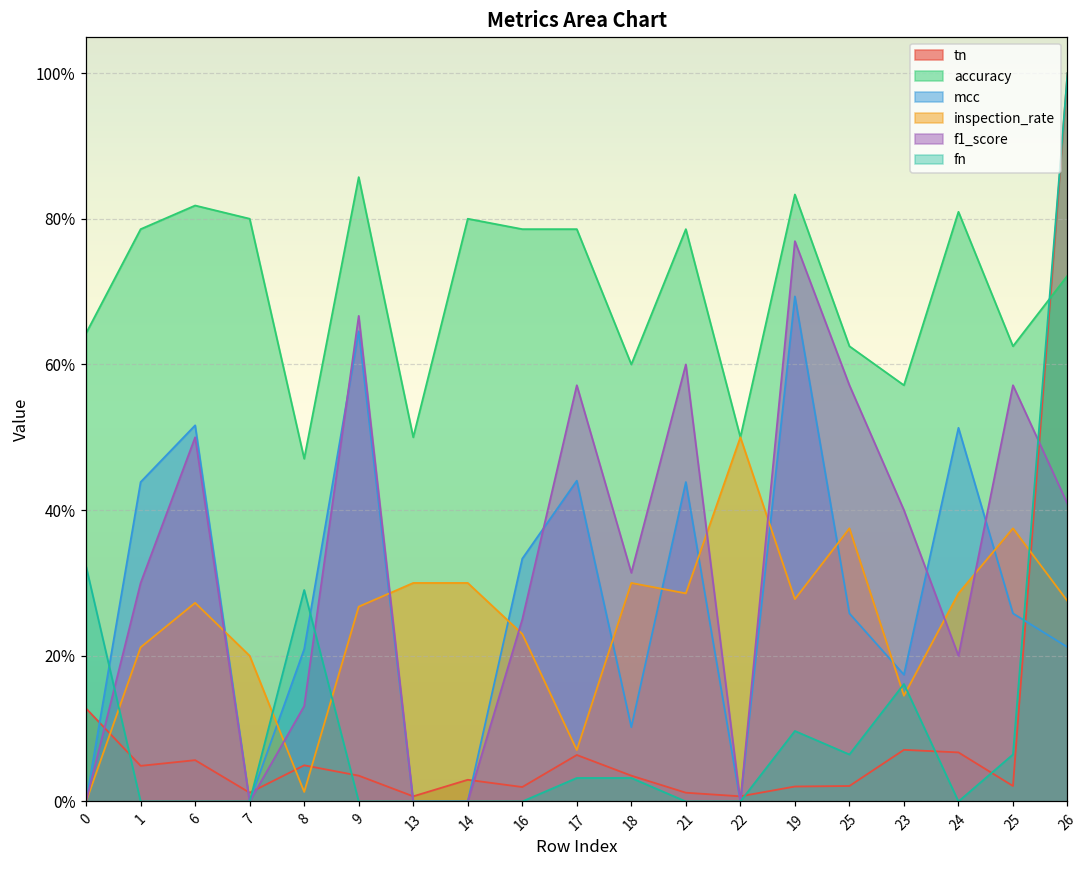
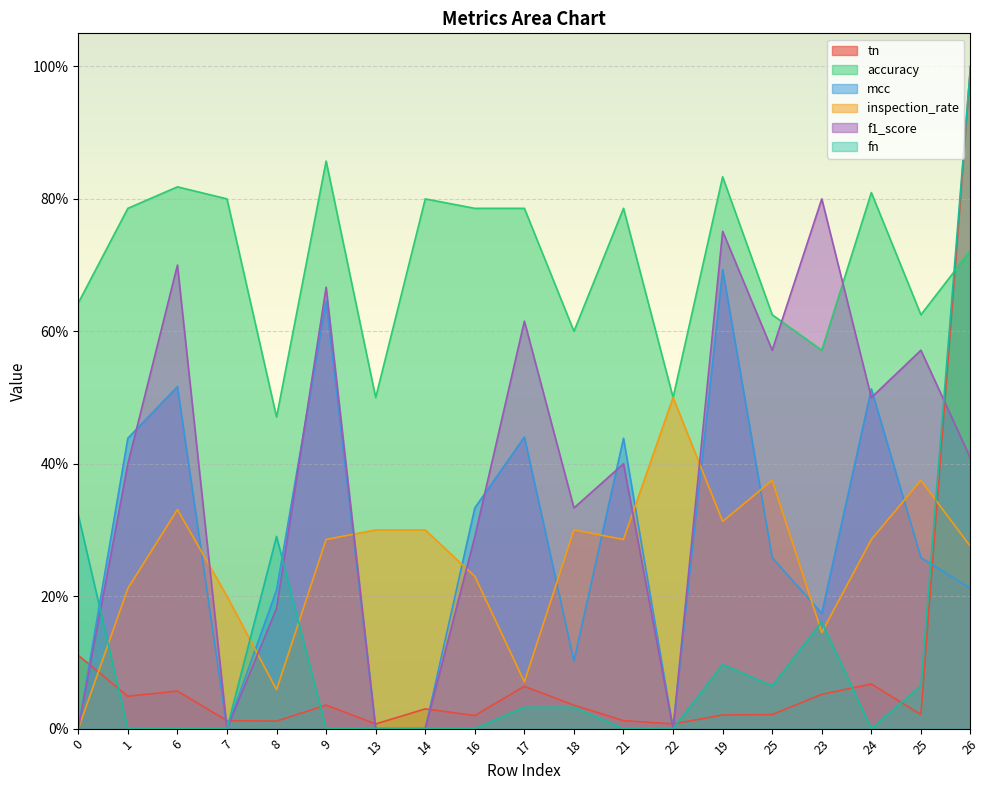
  {
    "tn": {
-     "0": "13%",
+     "0": "11%",
      "1": "5%",
      "6": "6%",
      "7": "1%",
-     "8": "5%",
+     "8": "1%",
      "9": "4%",
      "13": "1%",
      "14": "3%",
      "16": "2%",
      "17": "6%",
      "21": "1%",
      "22": "1%",
      "19": "2%",
-     "23": "7%",
+     "23": "5%",
      "24": "7%"
    },
    "inspection_rate": {
      "1": "21%",
-     "6": "27%",
+     "6": "33%",
      "7": "20%",
-     "8": "1%",
-     "9": "27%",
+     "8": "6%",
+     "9": "29%",
      "13": "30%",
      "14": "30%",
      "16": "23%",
      "17": "7%",
      "18": "30%",
      "21": "29%",
-     "19": "28%",
+     "19": "31%",
      "23": "15%",
      "24": "29%",
      "26": "28%"
    },
    "f1_score": {
-     "1": "30%",
-     "6": "50%",
-     "8": "13%",
+     "1": "40%",
+     "6": "70%",
+     "8": "18%",
      "9": "67%",
-     "16": "25%",
-     "17": "57%",
-     "18": "31%",
-     "21": "60%",
-     "19": "77%",
-     "23": "40%",
-     "24": "20%",
+     "16": "29%",
+     "17": "62%",
+     "18": "33%",
+     "21": "40%",
+     "19": "75%",
+     "23": "80%",
+     "24": "50%",
      "26": "41%"
    }
  }
